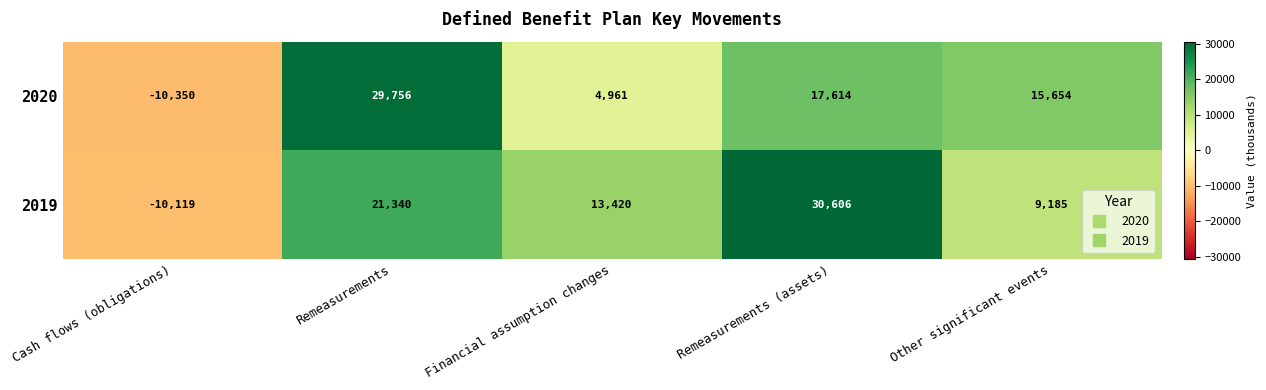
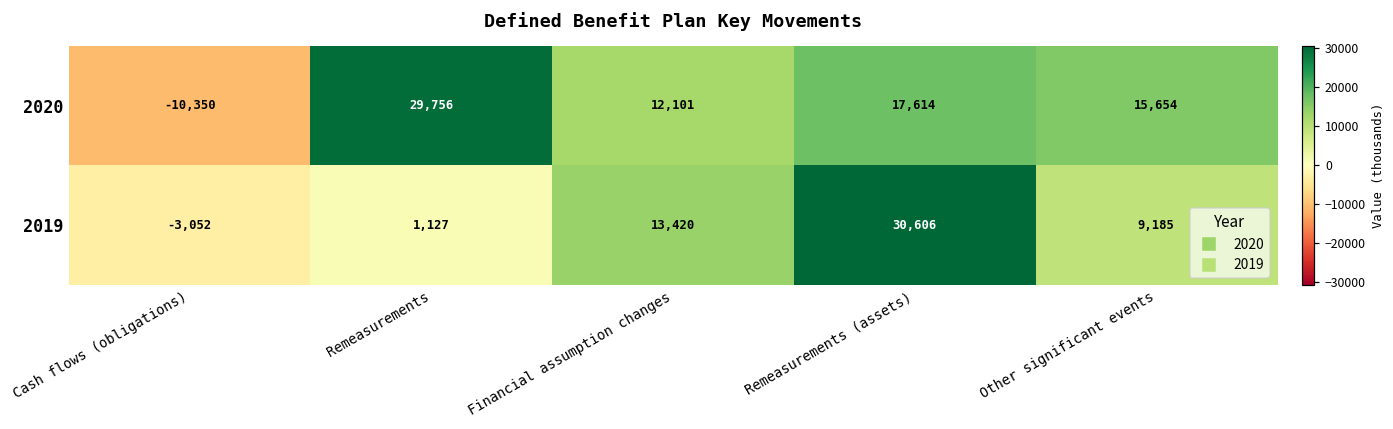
  {
    "2020": {
      "Cash flows (obligations)": "-10,350",
      "Remeasurements": "29,756",
-     "Financial assumption changes": "4,961",
+     "Financial assumption changes": "12,101",
      "Remeasurements (assets)": "17,614",
      "Other significant events": "15,654"
    },
    "2019": {
-     "Cash flows (obligations)": "-10,119",
-     "Remeasurements": "21,340",
+     "Cash flows (obligations)": "-3,052",
+     "Remeasurements": "1,127",
      "Financial assumption changes": "13,420",
      "Remeasurements (assets)": "30,606",
      "Other significant events": "9,185"
    }
  }
